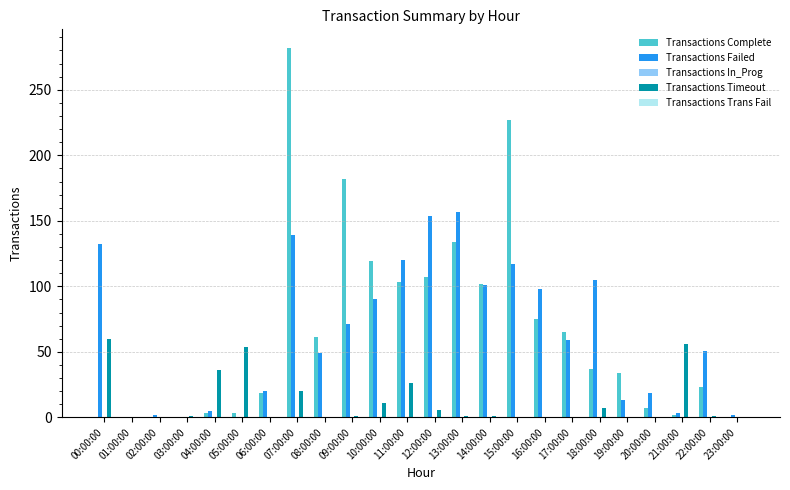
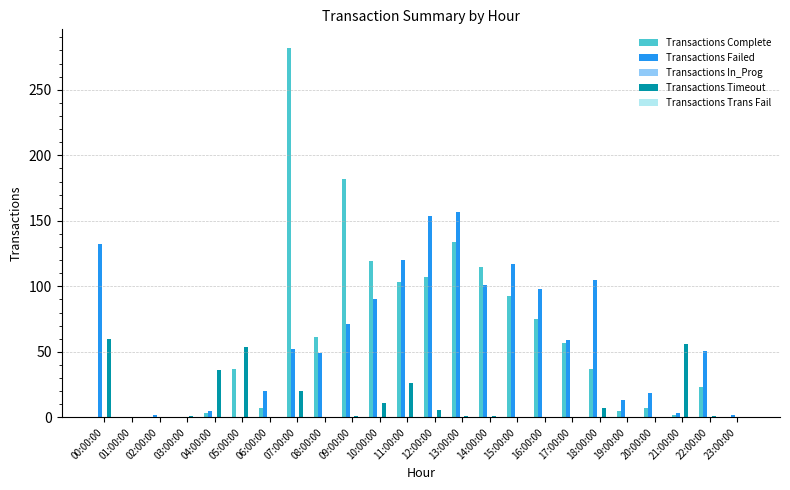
  {
    "Transactions Complete": {
      "00:00:00": 0,
      "01:00:00": 0,
      "02:00:00": 0,
      "03:00:00": 0,
      "04:00:00": 3,
-     "05:00:00": 3,
-     "06:00:00": 19,
+     "05:00:00": 37,
+     "06:00:00": 7,
      "07:00:00": 282,
      "08:00:00": 61,
      "09:00:00": 182,
      "10:00:00": 119,
      "11:00:00": 103,
      "12:00:00": 107,
      "13:00:00": 134,
-     "14:00:00": 102,
-     "15:00:00": 227,
+     "14:00:00": 115,
+     "15:00:00": 93,
      "16:00:00": 75,
-     "17:00:00": 65,
+     "17:00:00": 57,
      "18:00:00": 37,
-     "19:00:00": 34,
+     "19:00:00": 5,
      "20:00:00": 7,
      "21:00:00": 2,
      "22:00:00": 23,
      "23:00:00": 0
    },
    "Transactions Failed": {
      "00:00:00": 132,
      "01:00:00": 0,
      "02:00:00": 2,
      "03:00:00": 0,
      "04:00:00": 5,
      "05:00:00": 0,
      "06:00:00": 20,
-     "07:00:00": 139,
+     "07:00:00": 52,
      "08:00:00": 49,
      "09:00:00": 71,
      "10:00:00": 90,
      "11:00:00": 120,
      "12:00:00": 154,
      "13:00:00": 157,
      "14:00:00": 101,
      "15:00:00": 117,
      "16:00:00": 98,
      "17:00:00": 59,
      "18:00:00": 105,
      "19:00:00": 13,
      "20:00:00": 19,
      "21:00:00": 3,
      "22:00:00": 51,
      "23:00:00": 2
    },
    "Transactions Timeout": {
      "00:00:00": 60,
      "01:00:00": 0,
      "02:00:00": 0,
      "04:00:00": 36,
      "05:00:00": 54,
      "06:00:00": 0,
      "07:00:00": 20,
      "08:00:00": 0,
      "10:00:00": 11,
      "11:00:00": 26,
      "12:00:00": 6,
      "15:00:00": 0,
      "16:00:00": 0,
      "17:00:00": 0,
      "18:00:00": 7,
      "19:00:00": 0,
      "20:00:00": 0,
      "21:00:00": 56,
      "23:00:00": 0
    }
  }
